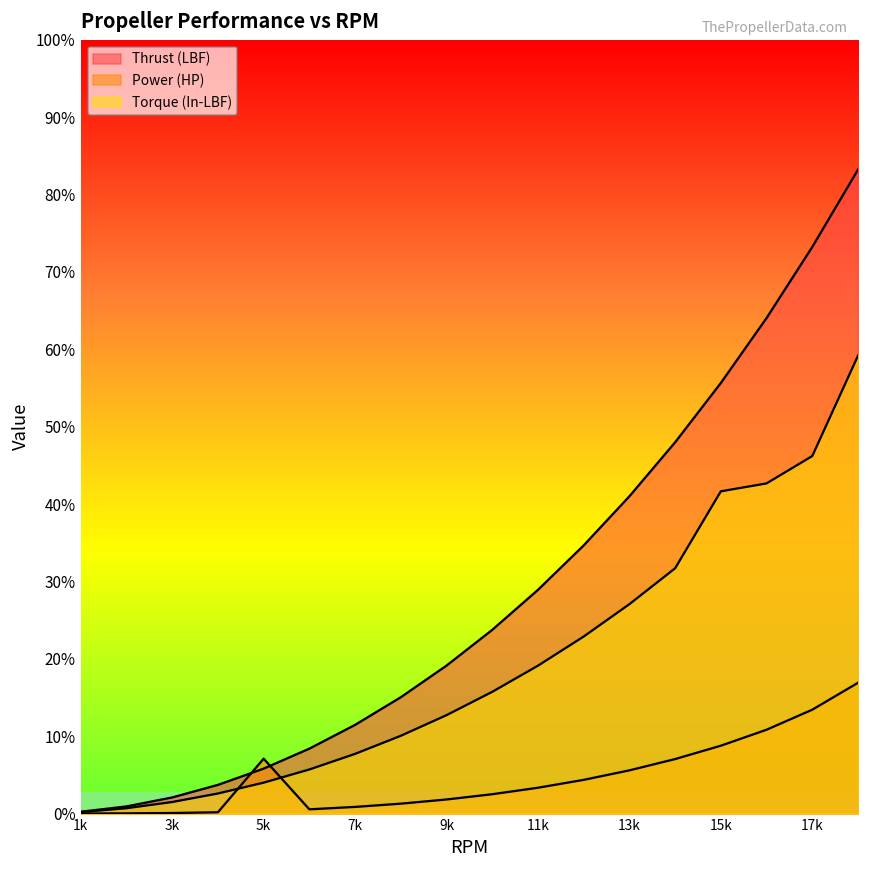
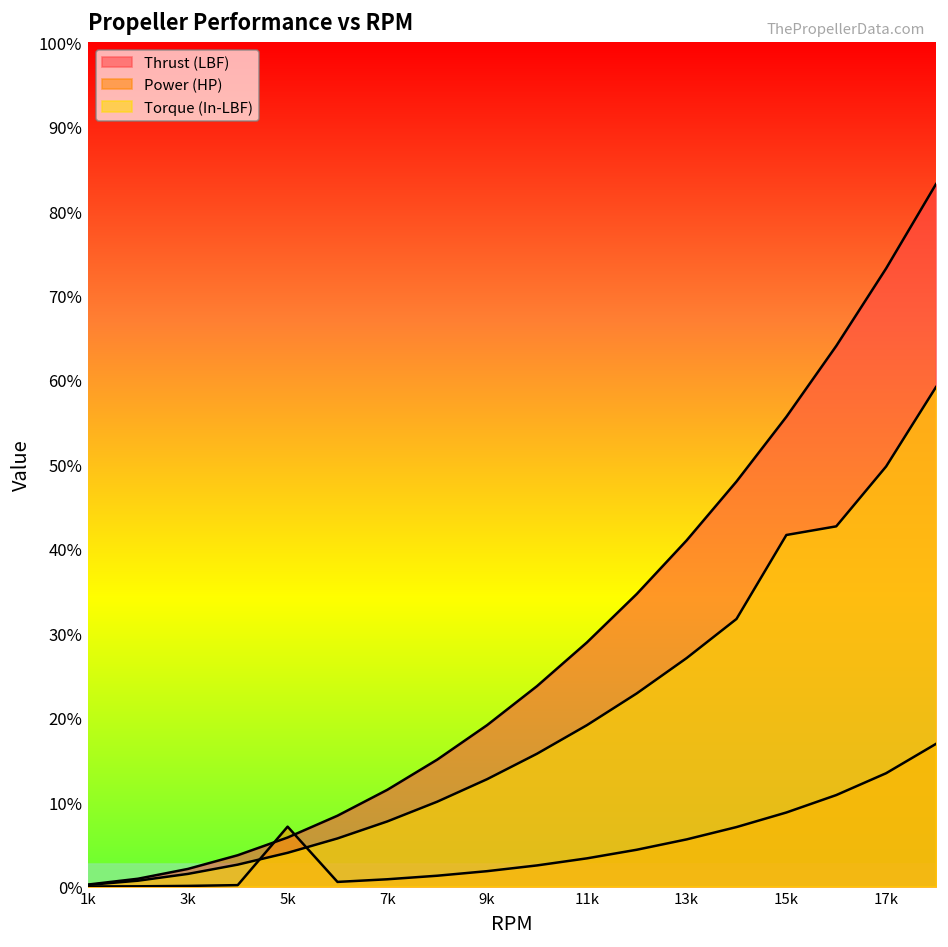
  {
    "Thrust (LBF)": {
      "5k": "6%",
      "7k": "11%",
      "9k": "19%",
      "11k": "29%",
      "13k": "41%",
      "15k": "56%",
      "17k": "73%"
    },
    "Power (HP)": {
      "5k": "7%",
      "11k": "3%",
      "13k": "6%",
      "15k": "9%",
      "17k": "13%"
    },
    "Torque (In-LBF)": {
      "5k": "4%",
      "7k": "8%",
      "9k": "13%",
      "11k": "19%",
      "13k": "27%",
      "15k": "42%",
-     "17k": "46%"
+     "17k": "50%"
    }
  }
